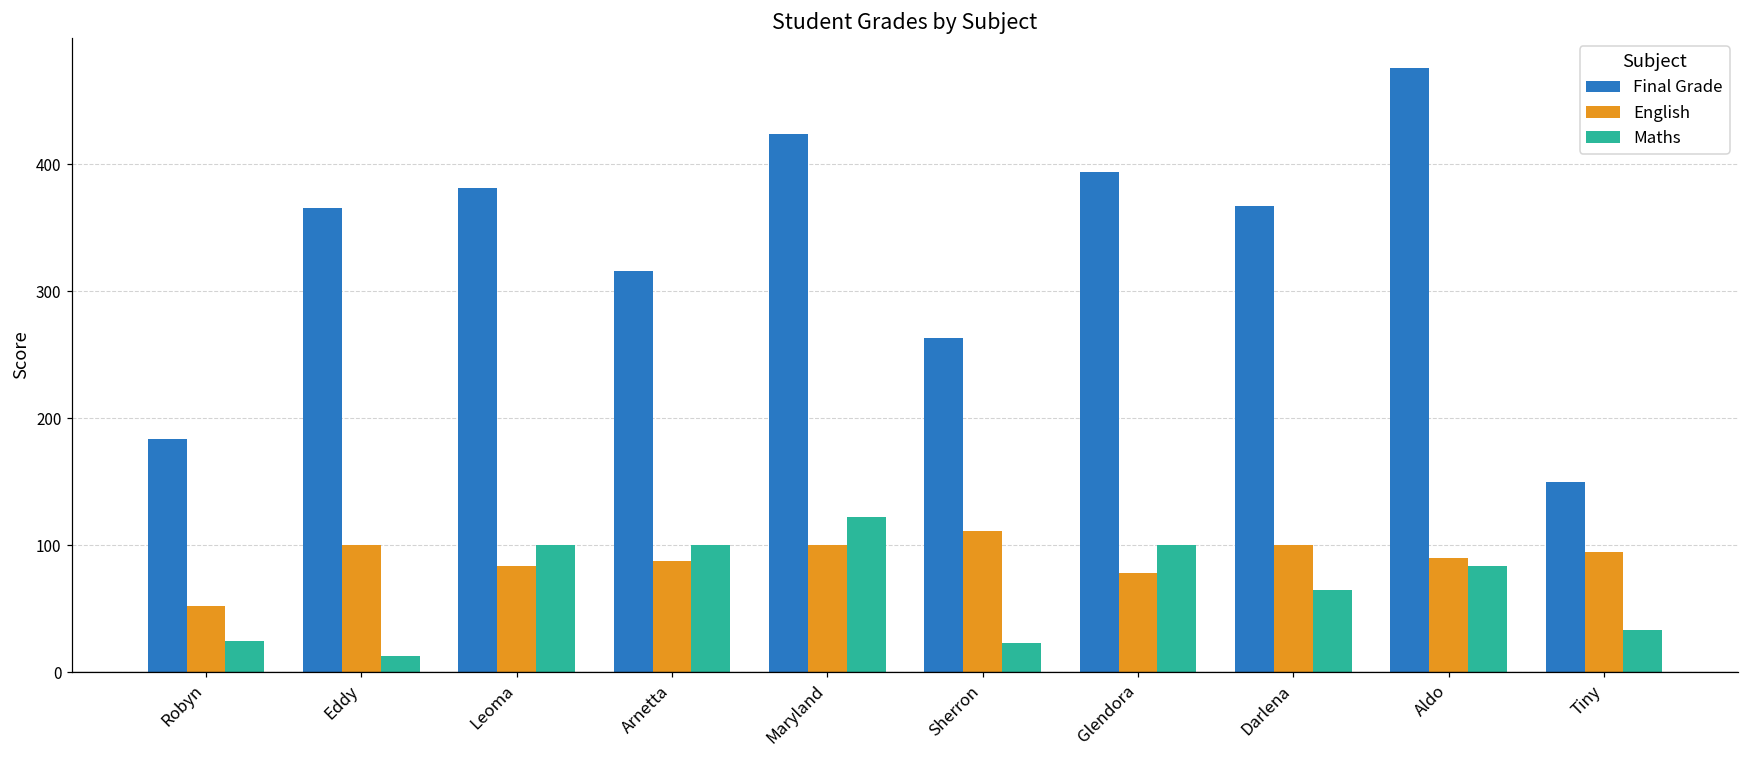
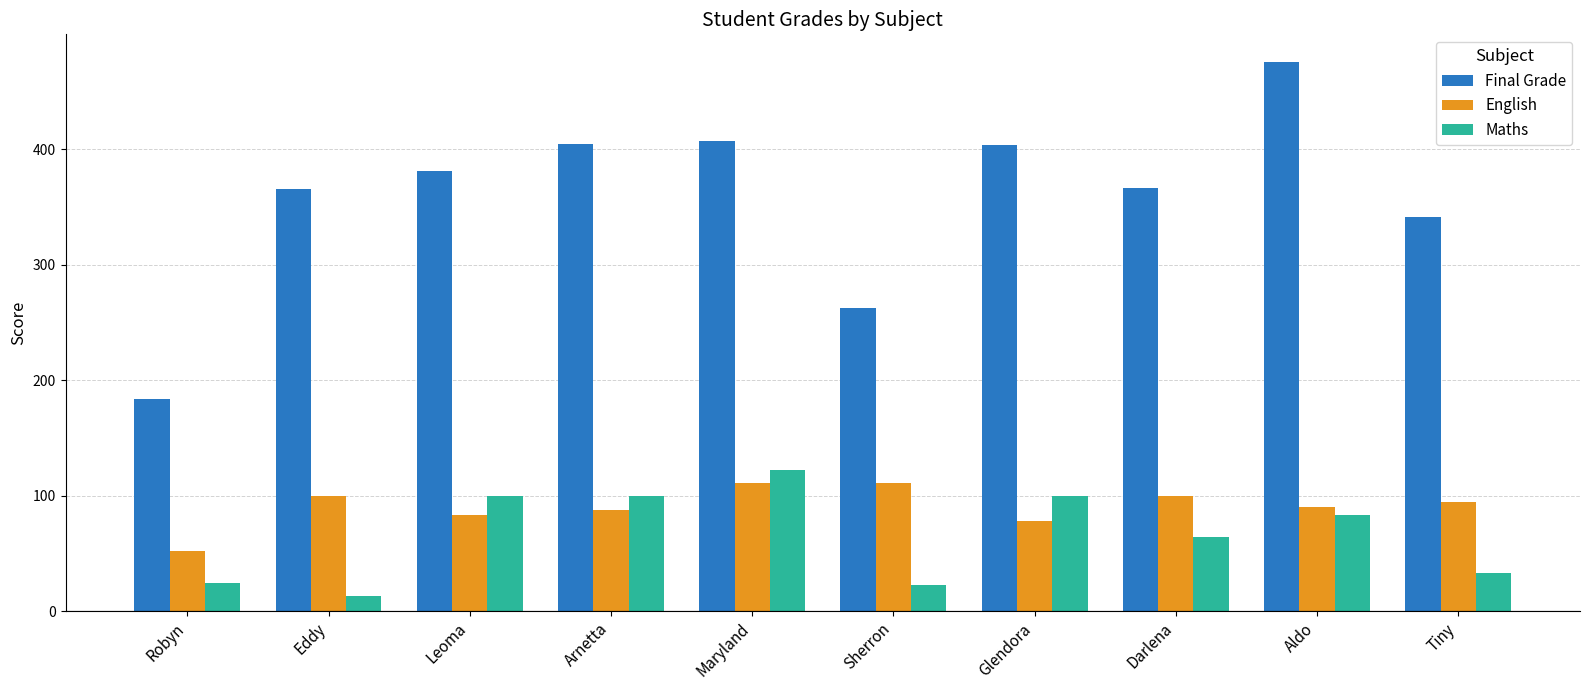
  {
    "Final Grade": {
      "Robyn": 184,
      "Eddy": 365,
      "Leoma": 382,
-     "Arnetta": 316,
-     "Maryland": 424,
+     "Arnetta": 404,
+     "Maryland": 408,
      "Sherron": 263,
-     "Glendora": 394,
+     "Glendora": 404,
      "Darlena": 367,
      "Aldo": 476,
-     "Tiny": 150
+     "Tiny": 341
    },
    "English": {
      "Robyn": 52,
      "Eddy": 100,
      "Leoma": 83,
      "Arnetta": 88,
-     "Maryland": 100,
+     "Maryland": 111,
      "Sherron": 111,
      "Glendora": 78,
      "Darlena": 100,
      "Aldo": 90,
      "Tiny": 94
    },
    "Maths": {
      "Robyn": 25,
      "Eddy": 13,
      "Leoma": 100,
      "Arnetta": 100,
      "Maryland": 122,
      "Sherron": 23,
      "Glendora": 100,
      "Darlena": 65,
      "Aldo": 83,
      "Tiny": 33
    }
  }
